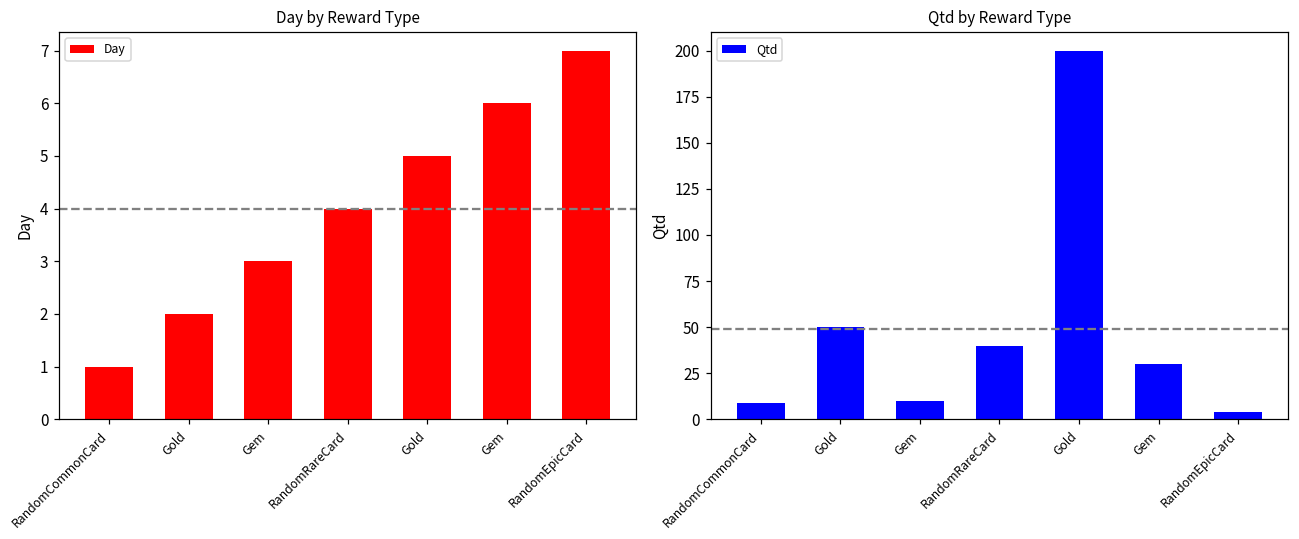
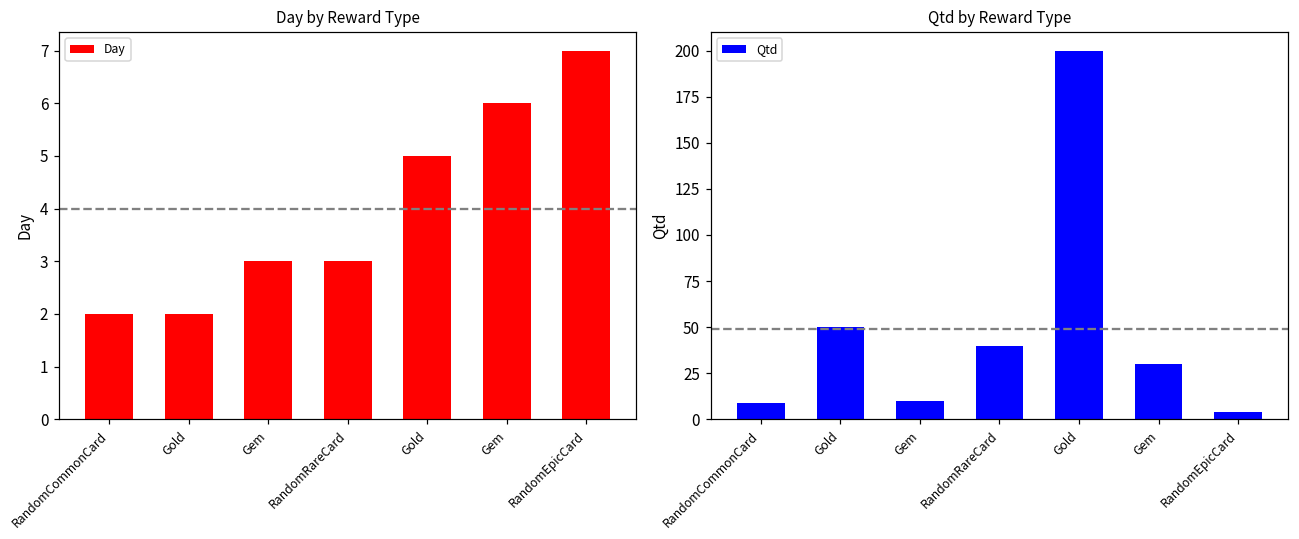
  {
    "Day by Reward Type": {
-     "RandomCommonCard": 1,
-     "RandomRareCard": 4,
+     "RandomCommonCard": 2,
+     "RandomRareCard": 3,
      "RandomEpicCard": 7
    },
    "Qtd by Reward Type": {
      "RandomCommonCard": 9,
      "RandomRareCard": 40,
      "RandomEpicCard": 4
    }
  }
